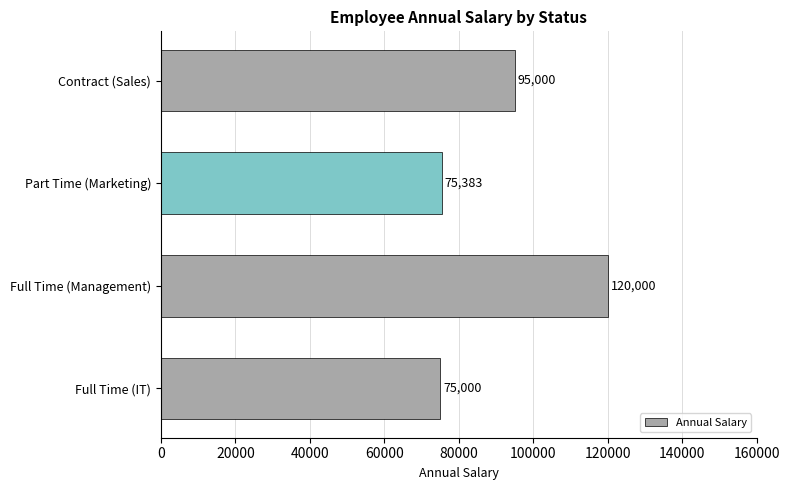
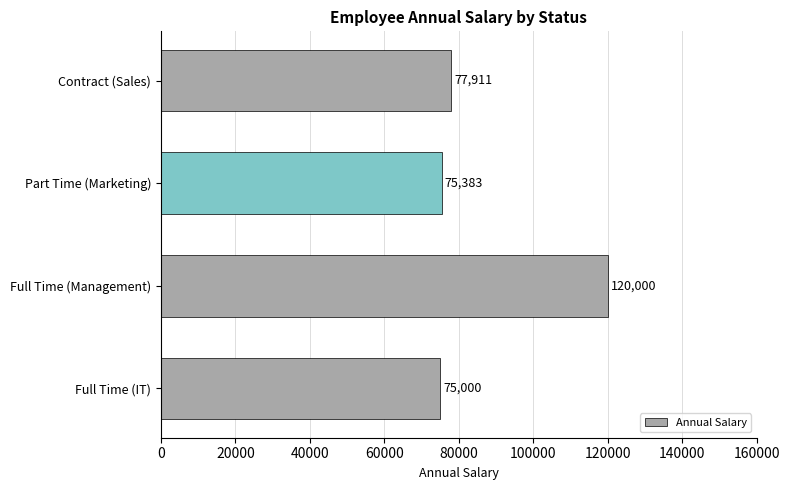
  {
-   "Contract (Sales)": "95,000",
+   "Contract (Sales)": "77,911",
    "Part Time (Marketing)": "75,383",
    "Full Time (Management)": "120,000",
    "Full Time (IT)": "75,000"
  }
